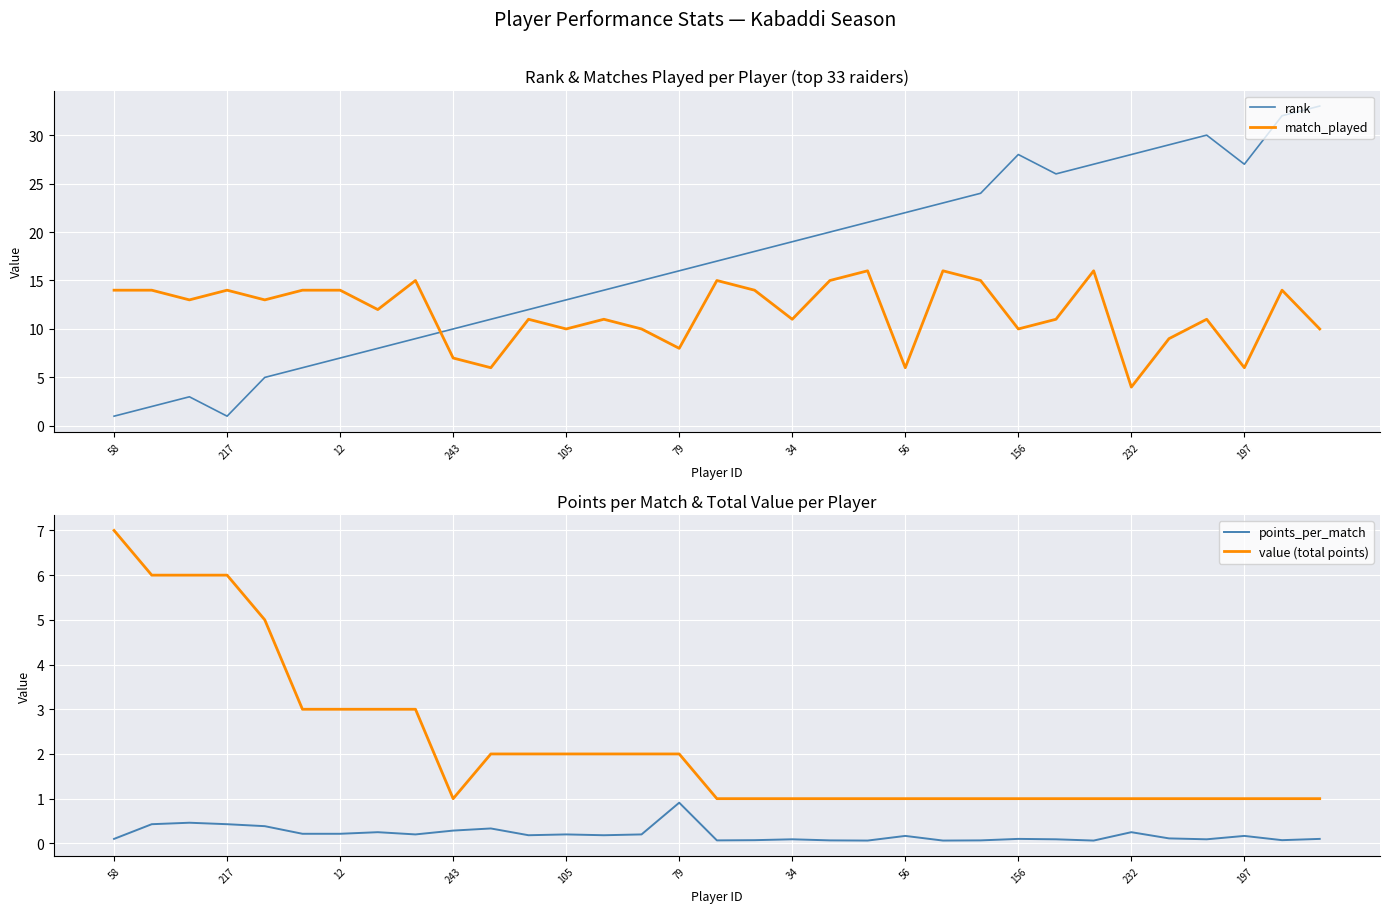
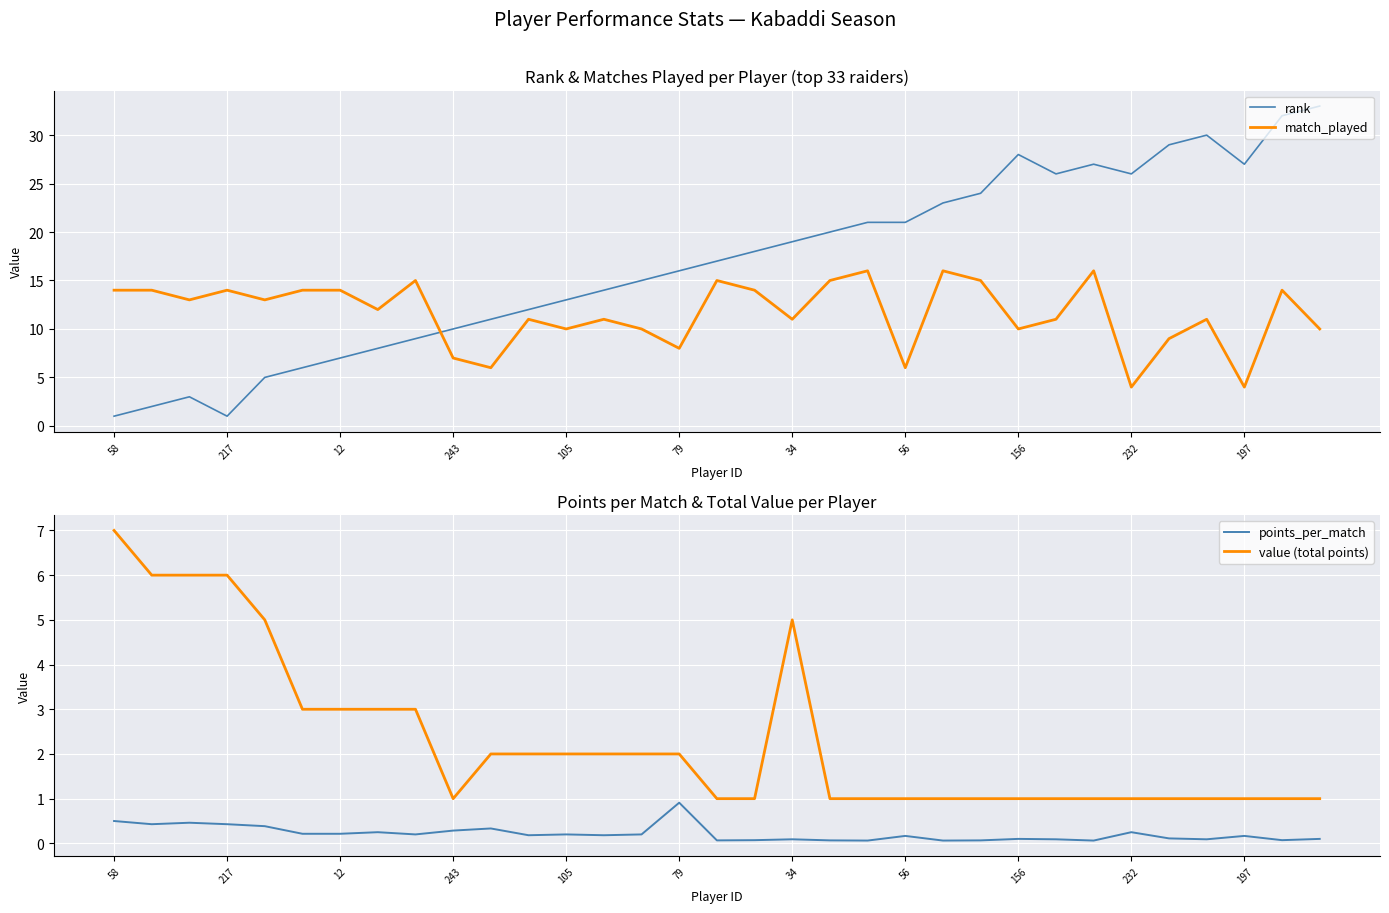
  {
    "Rank & Matches Played per Player (top 33 raiders)": {
      "rank": {
        "58": 1,
        "217": 1,
        "12": 7,
        "243": 10,
        "105": 13,
        "79": 16,
        "34": 19,
-       "56": 22,
+       "56": 21,
        "156": 28,
-       "232": 28,
+       "232": 26,
        "197": 27
      },
      "match_played": {
        "58": 14,
        "217": 14,
        "12": 14,
        "243": 7,
        "105": 10,
        "79": 8,
        "34": 11,
        "56": 6,
        "156": 10,
        "232": 4,
-       "197": 6
+       "197": 4
      }
    },
    "Points per Match & Total Value per Player": {
      "points_per_match": {
-       "58": 0.1,
+       "58": 0.5,
        "217": 0.4,
        "12": 0.2,
        "243": 0.3,
        "105": 0.2,
        "79": 0.9,
        "34": 0.1,
        "56": 0.2,
        "156": 0.1,
        "232": 0.3,
        "197": 0.2
      },
      "value (total points)": {
        "58": 7,
        "217": 6,
        "12": 3,
        "243": 1,
        "105": 2,
        "79": 2,
-       "34": 1,
+       "34": 5,
        "56": 1,
        "156": 1,
        "232": 1,
        "197": 1
      }
    }
  }
